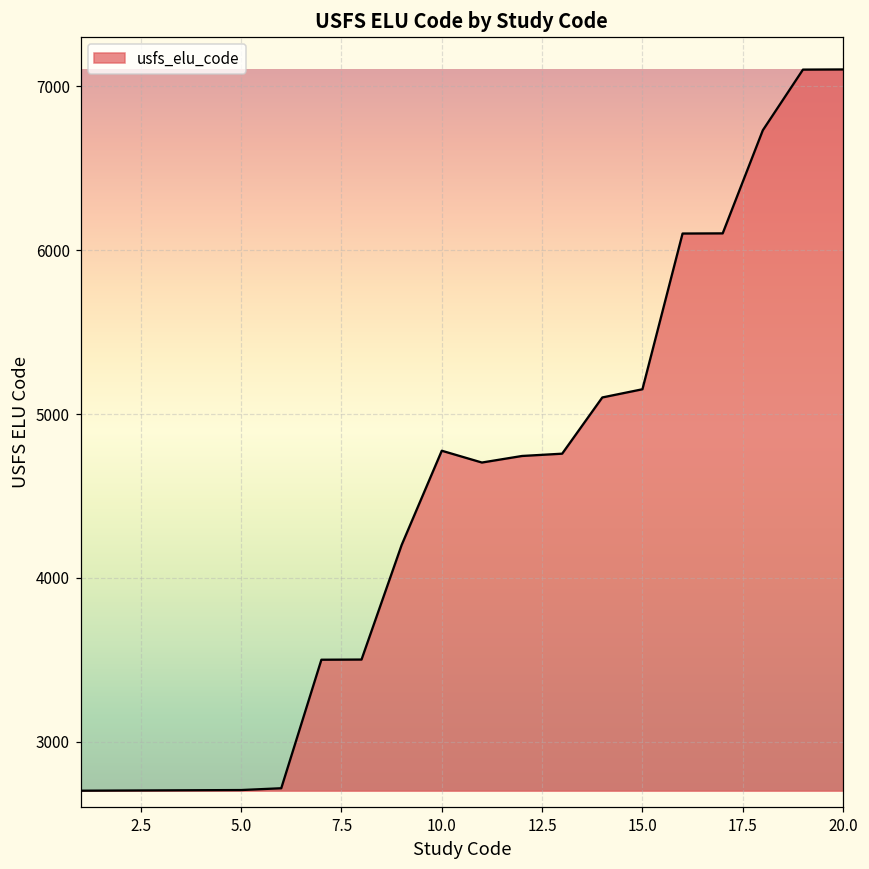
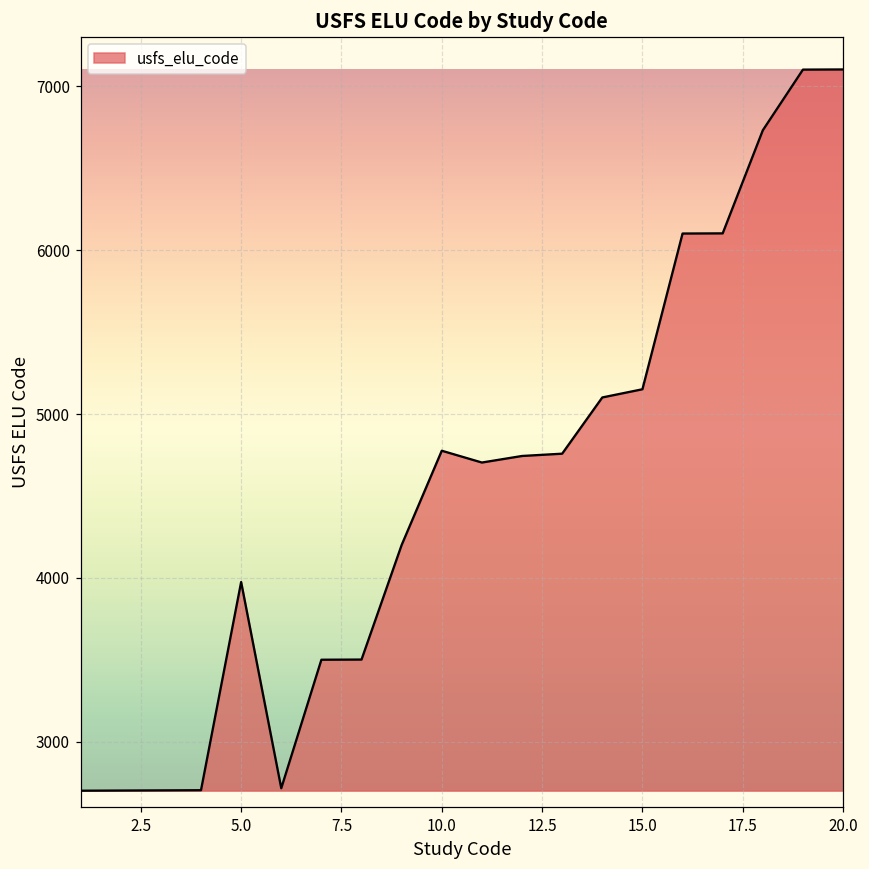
  {
-   "5.0": 2710,
+   "5.0": 3980,
    "10.0": 4780,
    "15.0": 5150,
    "20.0": 7100
  }
